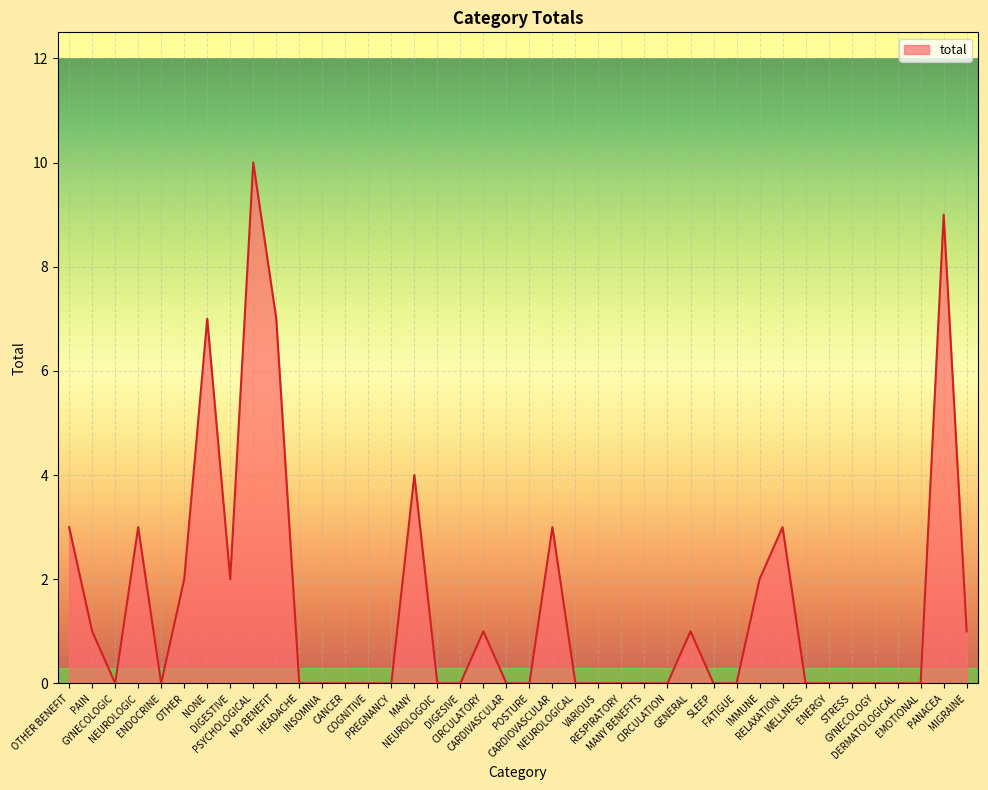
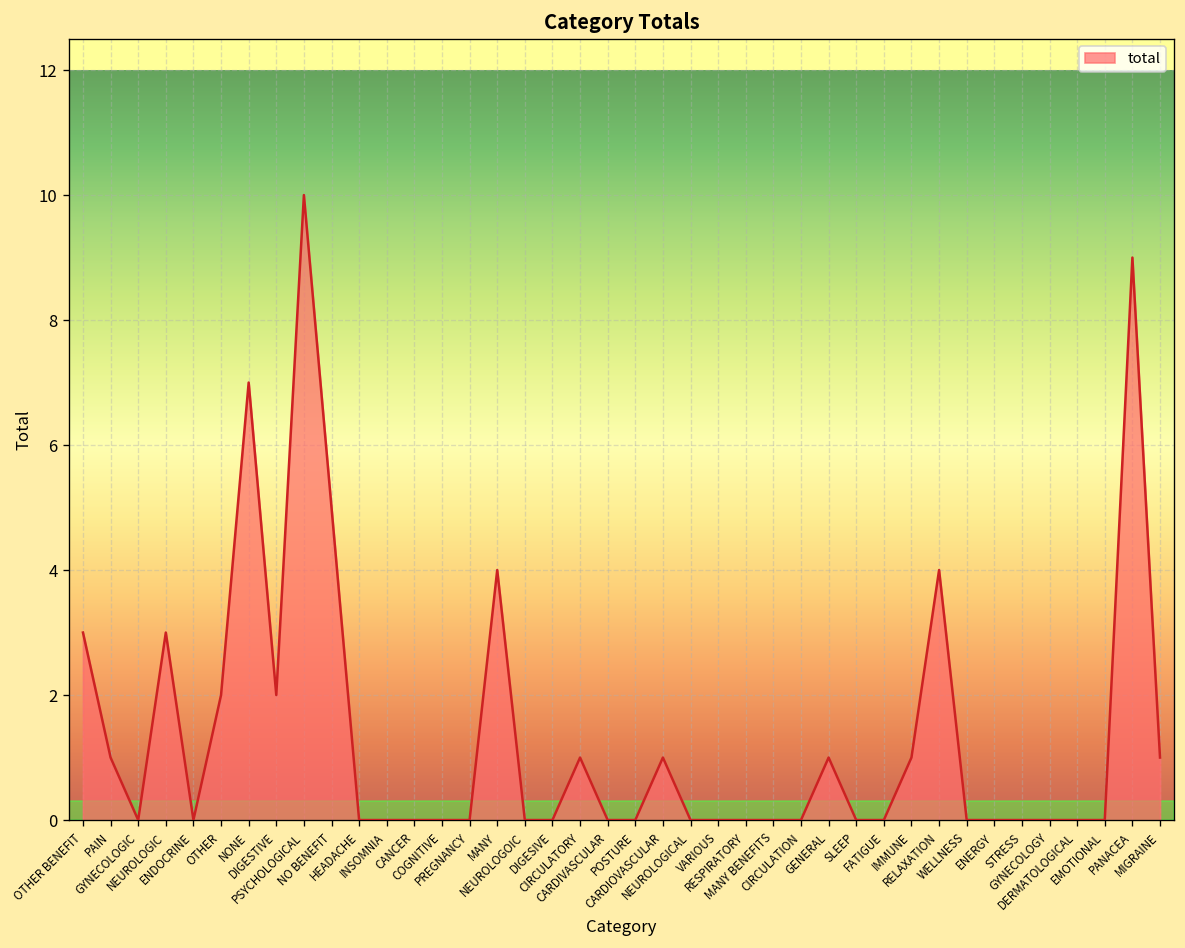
  {
    "OTHER BENEFIT": 3,
    "PAIN": 1,
    "NEUROLOGIC": 3,
    "OTHER": 2,
    "NONE": 7,
    "DIGESTIVE": 2,
    "PSYCHOLOGICAL": 10,
-   "NO BENEFIT": 7,
+   "NO BENEFIT": 5,
    "MANY": 4,
    "CIRCULATORY": 1,
-   "CARDIOVASCULAR": 3,
+   "CARDIOVASCULAR": 1,
    "GENERAL": 1,
-   "IMMUNE": 2,
-   "RELAXATION": 3,
+   "IMMUNE": 1,
+   "RELAXATION": 4,
    "PANACEA": 9,
    "MIGRAINE": 1
  }
